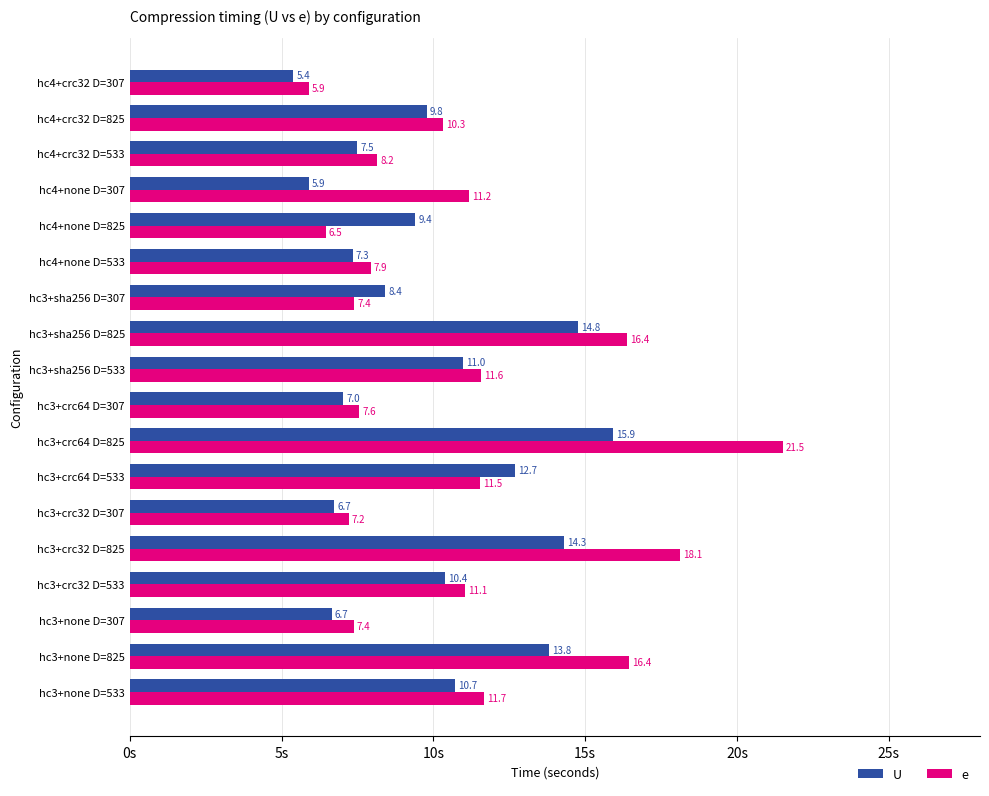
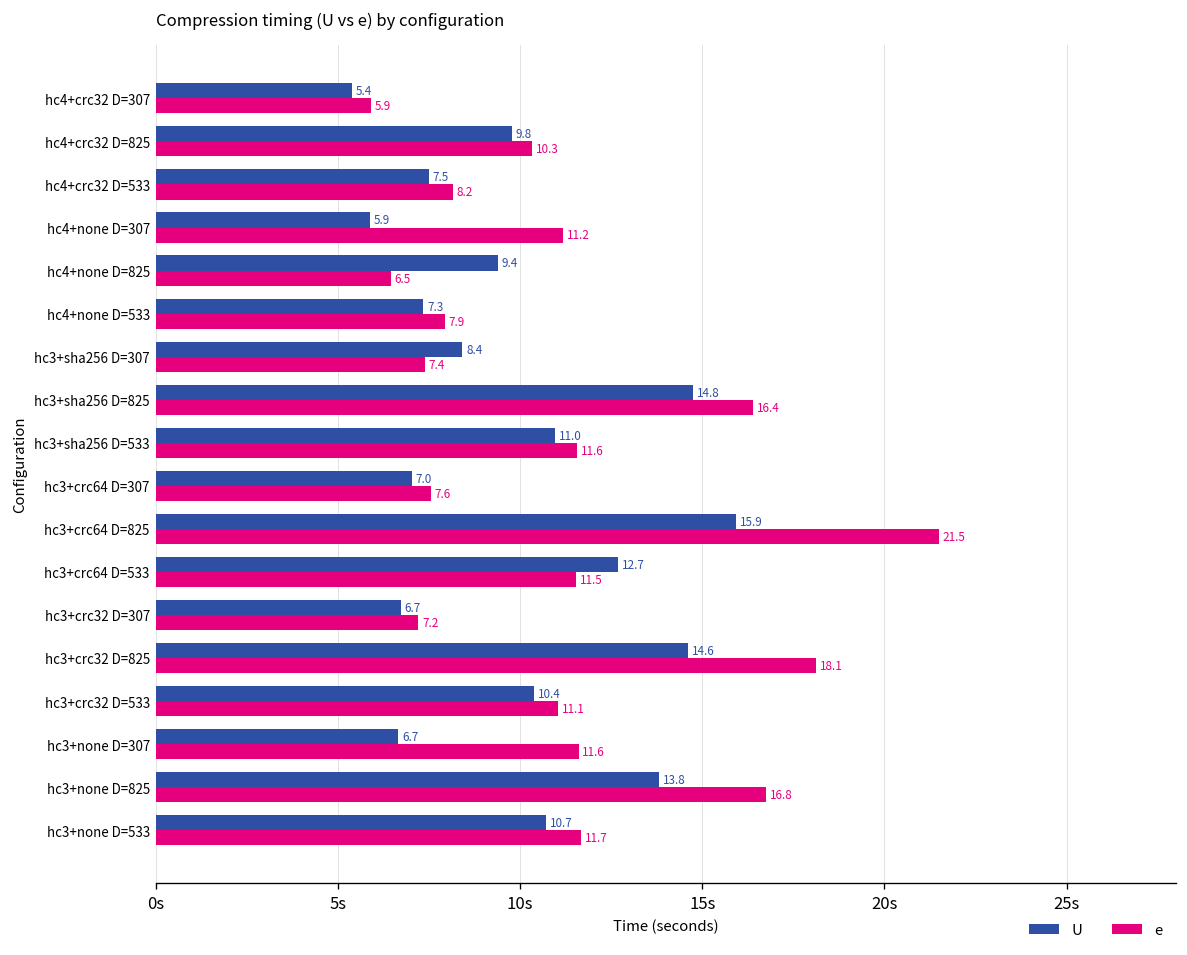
  {
    "U": {
      "hc4+crc32 D=307": 5.4,
      "hc4+crc32 D=825": 9.8,
      "hc4+crc32 D=533": 7.5,
      "hc4+none D=307": 5.9,
      "hc4+none D=825": 9.4,
      "hc4+none D=533": 7.3,
      "hc3+sha256 D=307": 8.4,
      "hc3+sha256 D=825": 14.8,
      "hc3+sha256 D=533": 11.0,
      "hc3+crc64 D=307": 7.0,
      "hc3+crc64 D=825": 15.9,
      "hc3+crc64 D=533": 12.7,
      "hc3+crc32 D=307": 6.7,
-     "hc3+crc32 D=825": 14.3,
+     "hc3+crc32 D=825": 14.6,
      "hc3+crc32 D=533": 10.4,
      "hc3+none D=307": 6.7,
      "hc3+none D=825": 13.8,
      "hc3+none D=533": 10.7
    },
    "e": {
      "hc4+crc32 D=307": 5.9,
      "hc4+crc32 D=825": 10.3,
      "hc4+crc32 D=533": 8.2,
      "hc4+none D=307": 11.2,
      "hc4+none D=825": 6.5,
      "hc4+none D=533": 7.9,
      "hc3+sha256 D=307": 7.4,
      "hc3+sha256 D=825": 16.4,
      "hc3+sha256 D=533": 11.6,
      "hc3+crc64 D=307": 7.6,
      "hc3+crc64 D=825": 21.5,
      "hc3+crc64 D=533": 11.5,
      "hc3+crc32 D=307": 7.2,
      "hc3+crc32 D=825": 18.1,
      "hc3+crc32 D=533": 11.1,
-     "hc3+none D=307": 7.4,
-     "hc3+none D=825": 16.4,
+     "hc3+none D=307": 11.6,
+     "hc3+none D=825": 16.8,
      "hc3+none D=533": 11.7
    }
  }
